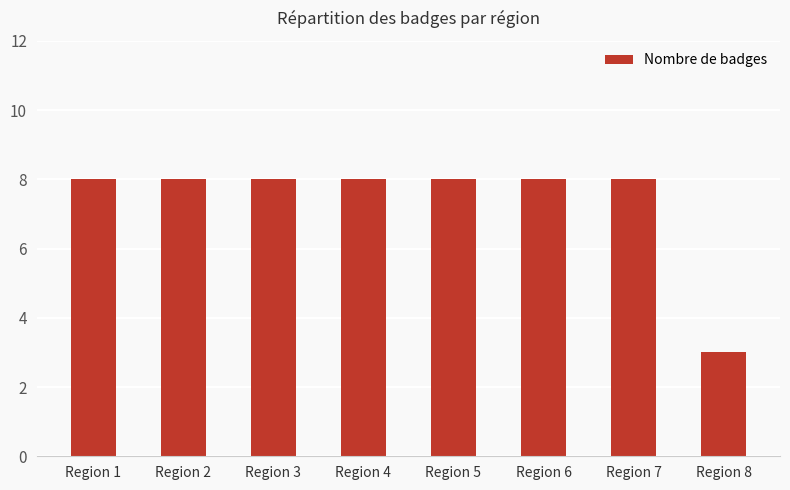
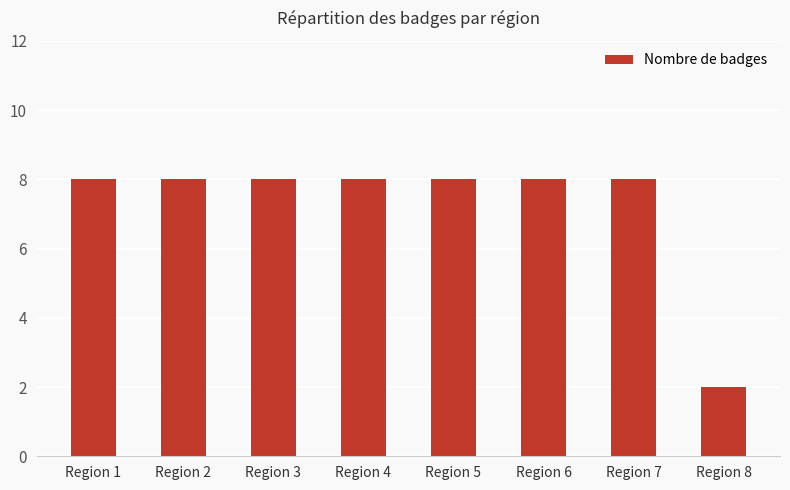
  {
    "Region 1": 8,
    "Region 2": 8,
    "Region 3": 8,
    "Region 4": 8,
    "Region 5": 8,
    "Region 6": 8,
    "Region 7": 8,
-   "Region 8": 3
+   "Region 8": 2
  }
